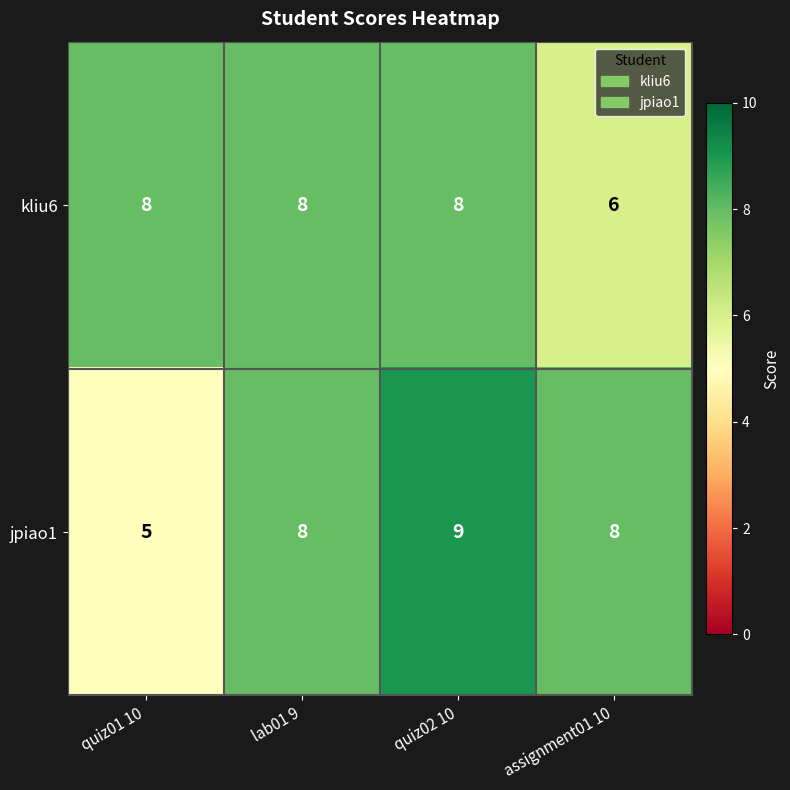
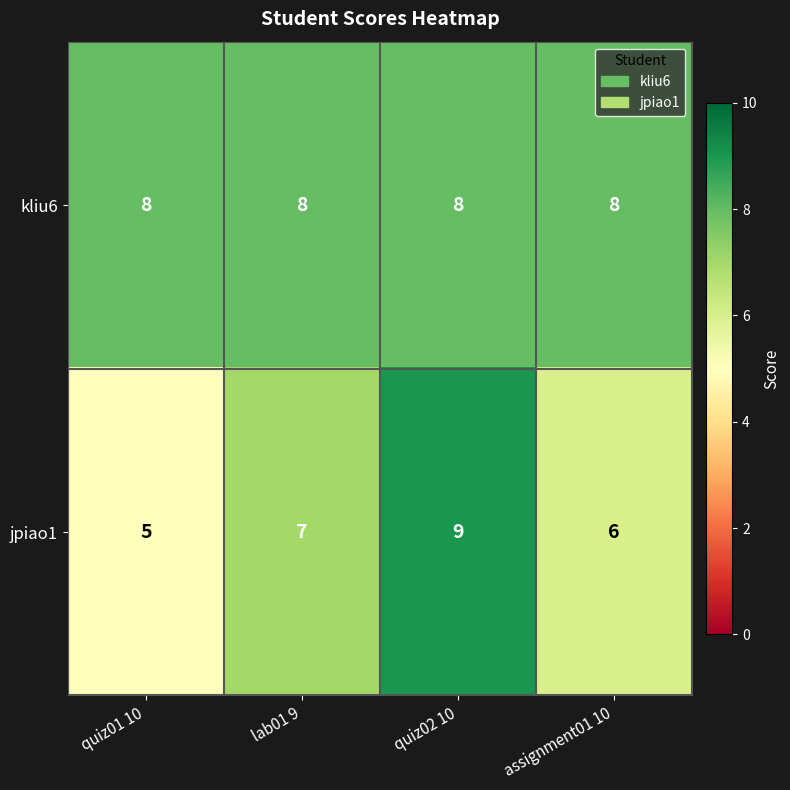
  {
    "kliu6": {
      "quiz01 10": 8,
      "lab01 9": 8,
      "quiz02 10": 8,
-     "assignment01 10": 6
+     "assignment01 10": 8
    },
    "jpiao1": {
      "quiz01 10": 5,
-     "lab01 9": 8,
+     "lab01 9": 7,
      "quiz02 10": 9,
-     "assignment01 10": 8
+     "assignment01 10": 6
    }
  }
